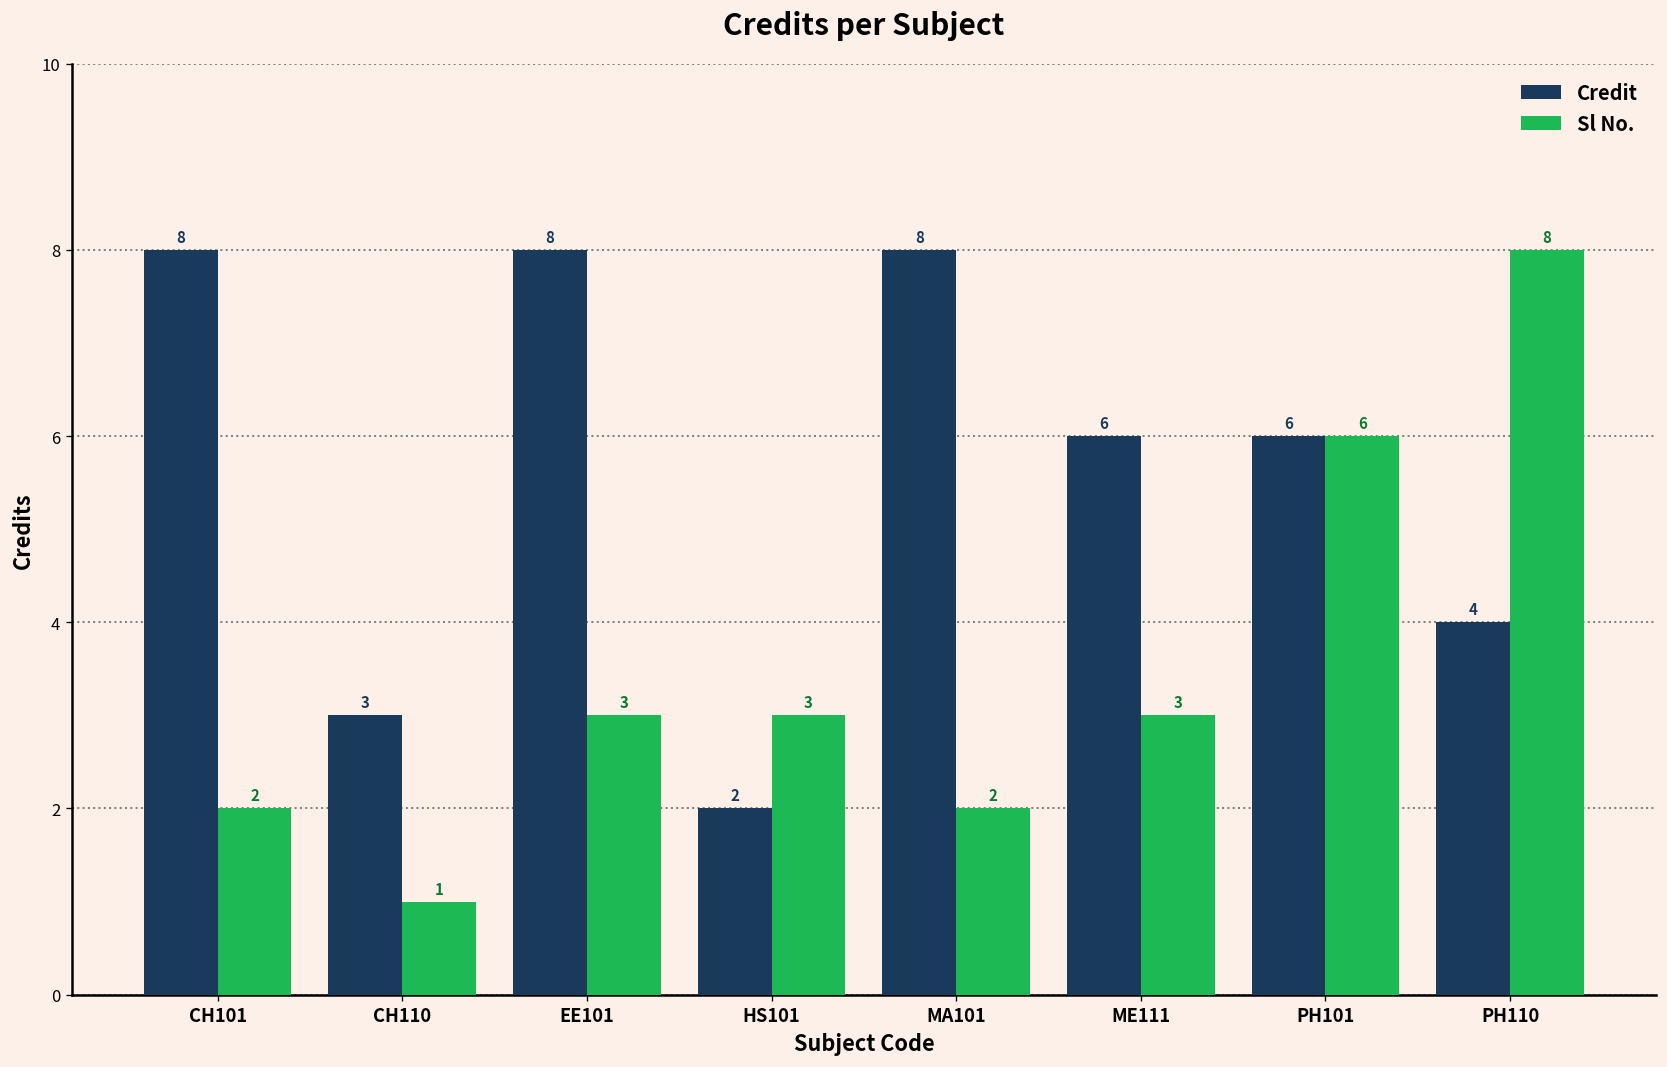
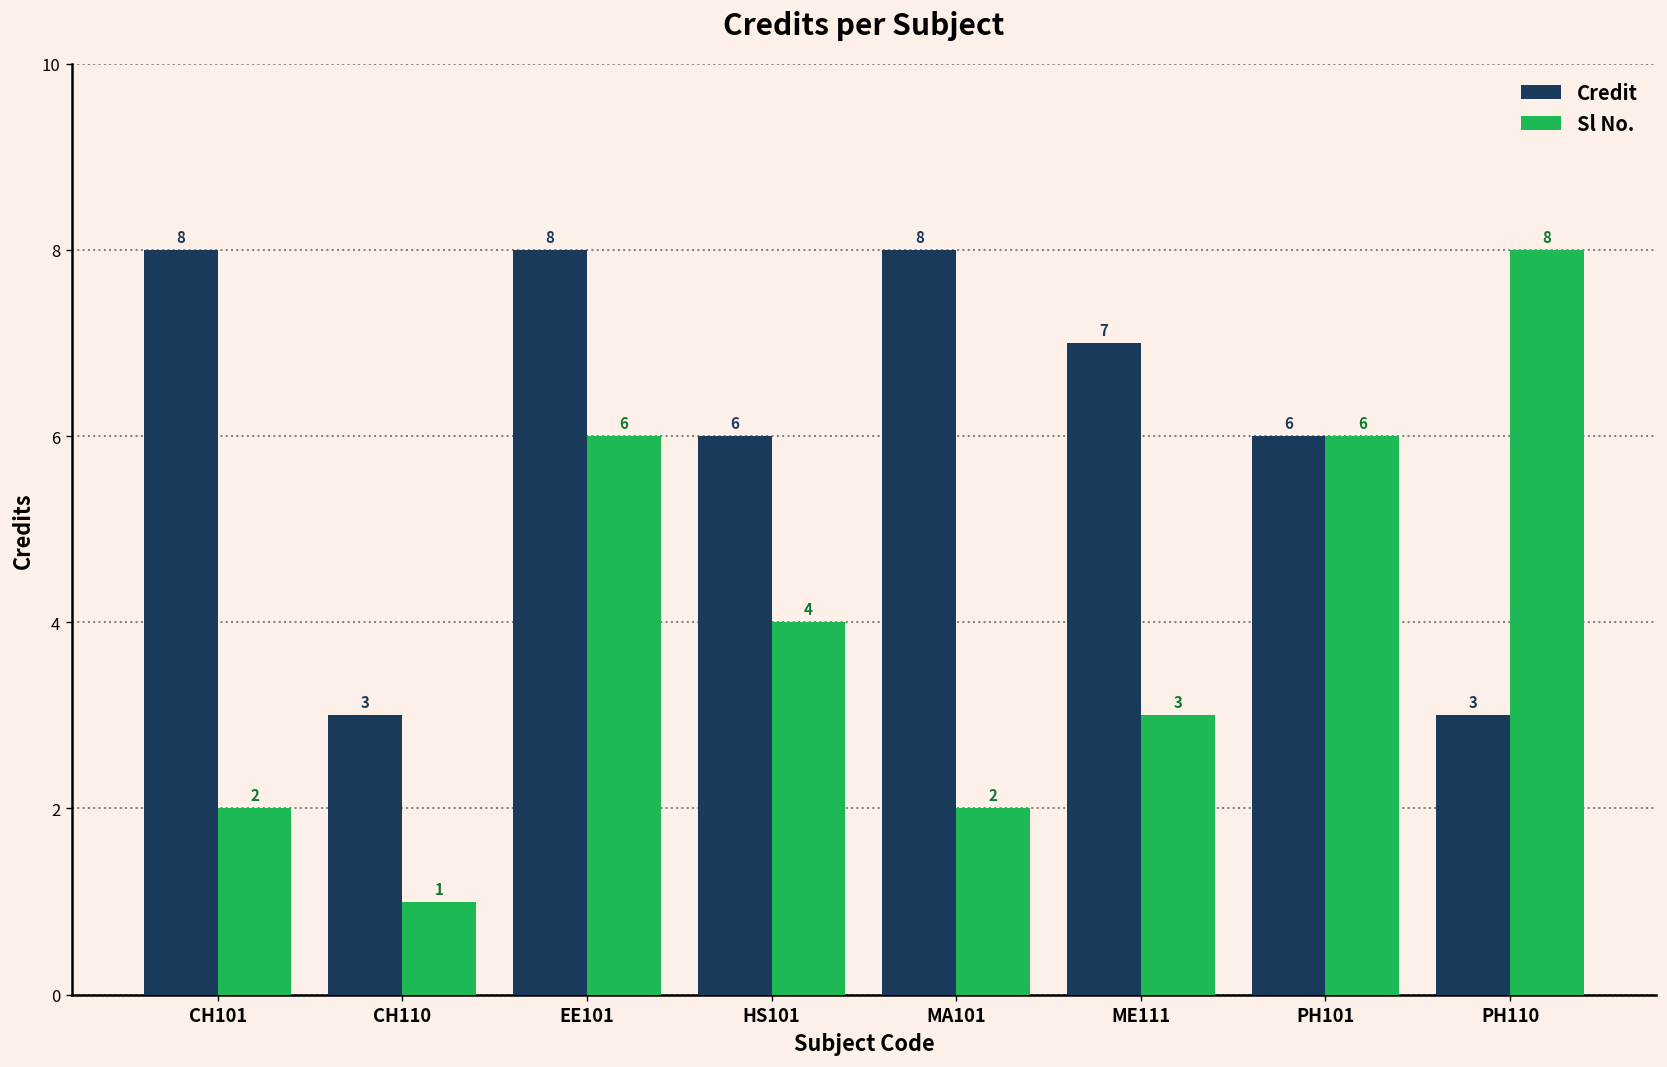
  {
    "Credit": {
      "CH101": 8,
      "CH110": 3,
      "EE101": 8,
-     "HS101": 2,
+     "HS101": 6,
      "MA101": 8,
-     "ME111": 6,
+     "ME111": 7,
      "PH101": 6,
-     "PH110": 4
+     "PH110": 3
    },
    "Sl No.": {
      "CH101": 2,
      "CH110": 1,
-     "EE101": 3,
-     "HS101": 3,
+     "EE101": 6,
+     "HS101": 4,
      "MA101": 2,
      "ME111": 3,
      "PH101": 6,
      "PH110": 8
    }
  }
